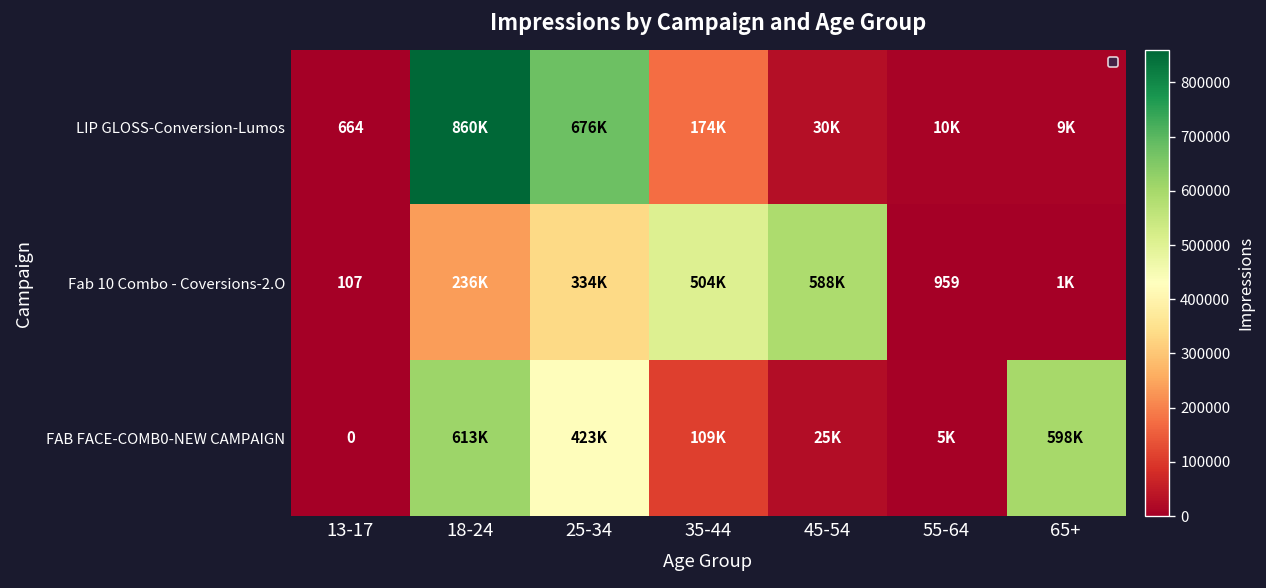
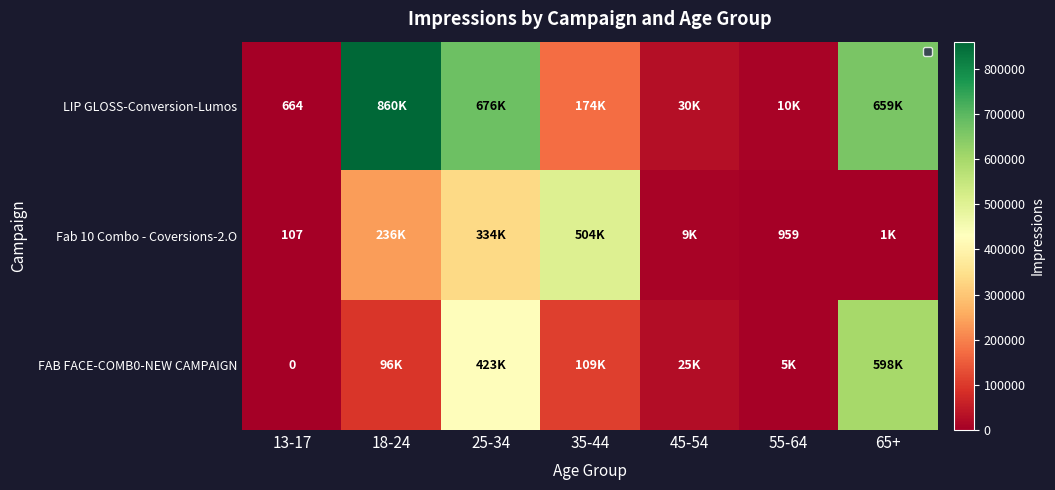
  {
    "LIP GLOSS-Conversion-Lumos": {
      "13-17": "664",
      "18-24": "860K",
      "25-34": "676K",
      "35-44": "174K",
      "45-54": "30K",
      "55-64": "10K",
-     "65+": "9K"
+     "65+": "659K"
    },
    "Fab 10 Combo - Coversions-2.O": {
      "13-17": "107",
      "18-24": "236K",
      "25-34": "334K",
      "35-44": "504K",
-     "45-54": "588K",
+     "45-54": "9K",
      "55-64": "959",
      "65+": "1K"
    },
    "FAB FACE-COMB0-NEW CAMPAIGN": {
      "13-17": "0",
-     "18-24": "613K",
+     "18-24": "96K",
      "25-34": "423K",
      "35-44": "109K",
      "45-54": "25K",
      "55-64": "5K",
      "65+": "598K"
    }
  }
